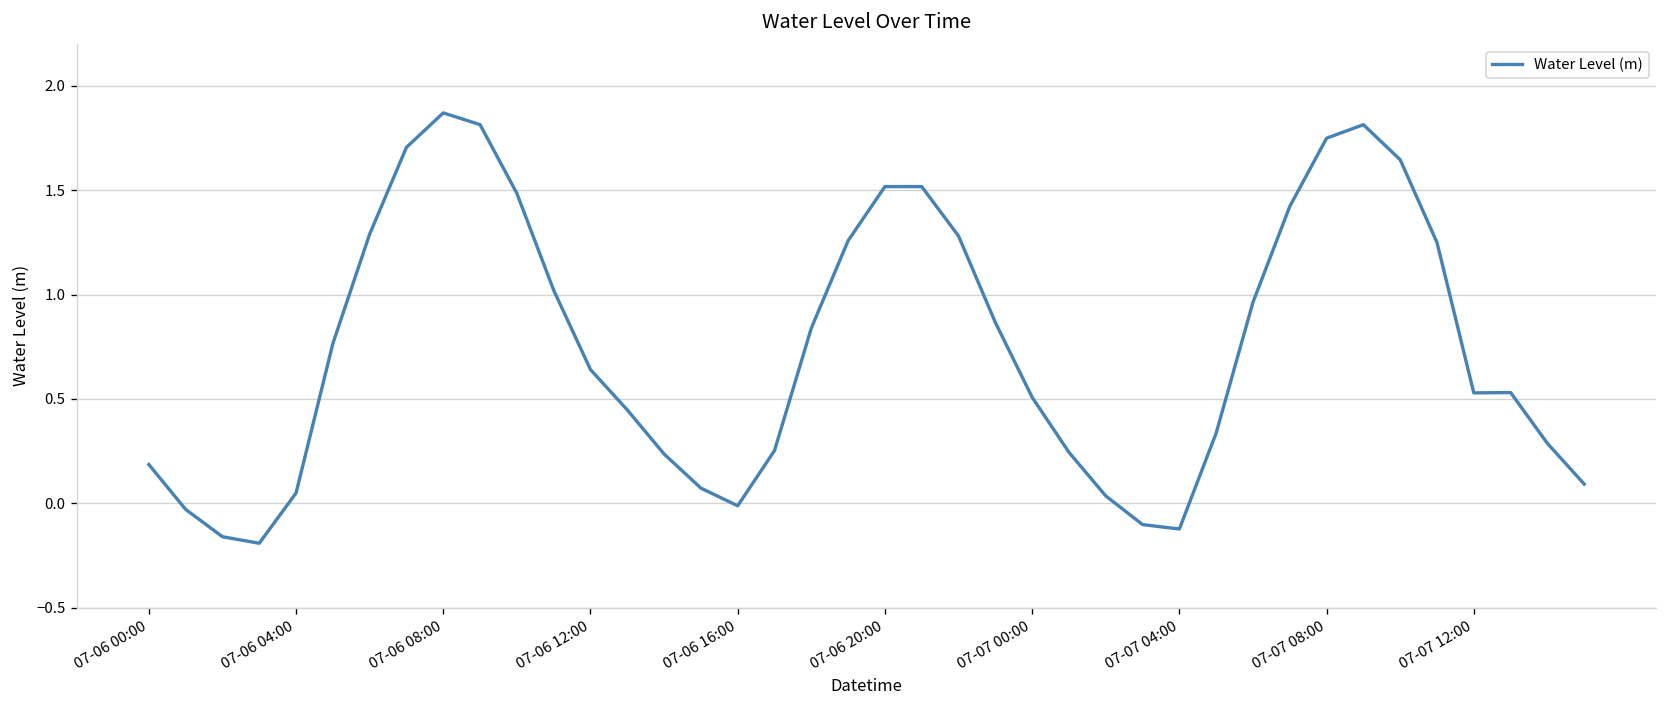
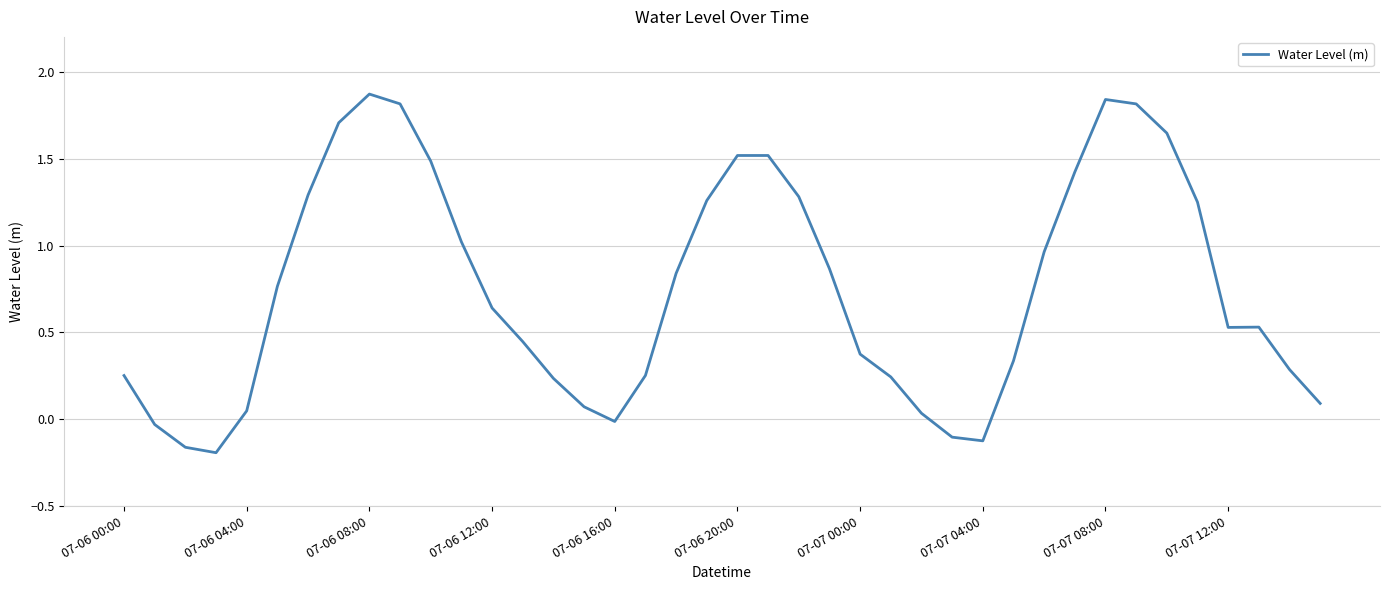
  {
-   "07-06 00:00": 0.19,
+   "07-06 00:00": 0.25,
    "07-06 04:00": 0.05,
    "07-06 08:00": 1.87,
    "07-06 12:00": 0.64,
    "07-06 16:00": -0.01,
    "07-06 20:00": 1.52,
-   "07-07 00:00": 0.51,
+   "07-07 00:00": 0.38,
    "07-07 04:00": -0.12,
-   "07-07 08:00": 1.75,
+   "07-07 08:00": 1.84,
    "07-07 12:00": 0.53
  }
